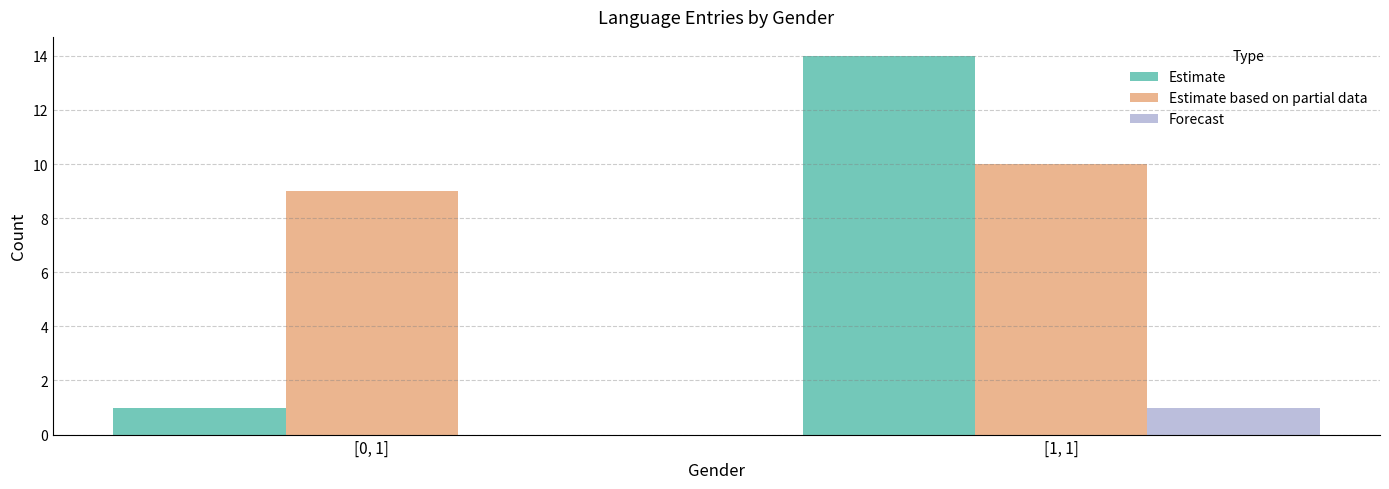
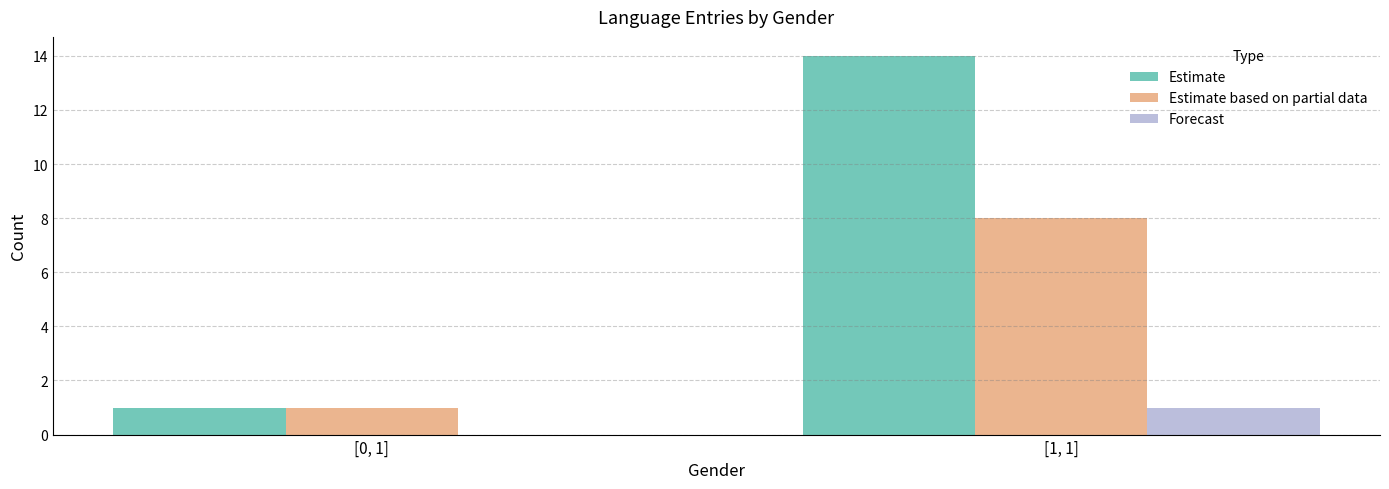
  {
    "Estimate": {
      "[0, 1]": 1,
      "[1, 1]": 14
    },
    "Estimate based on partial data": {
-     "[0, 1]": 9,
-     "[1, 1]": 10
+     "[0, 1]": 1,
+     "[1, 1]": 8
    },
    "Forecast": {
      "[0, 1]": 0,
      "[1, 1]": 1
    }
  }
